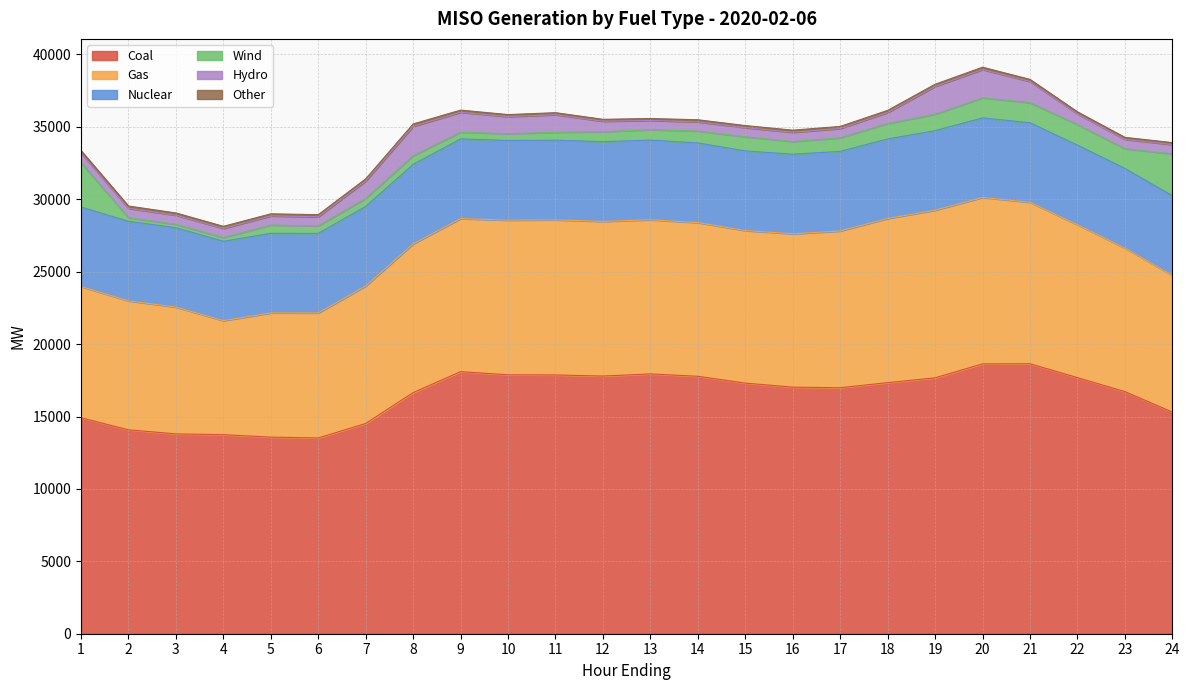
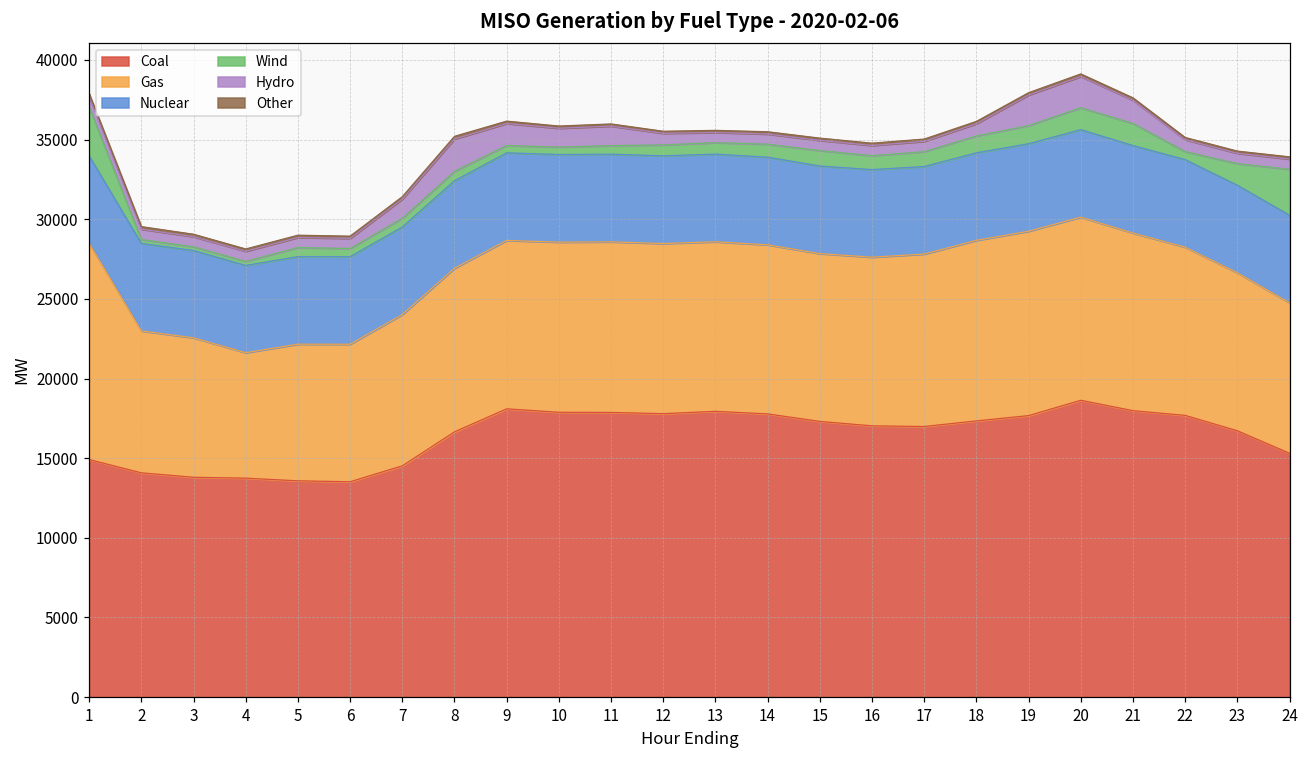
  {
    "Coal": {
      "1": 14900,
      "2": 14100,
      "3": 13800,
      "4": 13700,
      "5": 13600,
      "6": 13500,
      "7": 14500,
      "8": 16600,
      "9": 18100,
      "10": 17900,
      "11": 17900,
      "12": 17800,
      "13": 17900,
      "14": 17800,
      "15": 17300,
      "16": 17000,
      "17": 17000,
      "18": 17300,
      "19": 17700,
      "20": 18600,
-     "21": 18600,
+     "21": 18000,
      "22": 17700,
      "23": 16700,
      "24": 15300
    },
    "Gas": {
-     "1": 9100,
+     "1": 13600,
      "2": 8900,
      "3": 8800,
      "4": 7900,
      "5": 8600,
      "6": 8600,
      "7": 9500,
      "8": 10300,
      "9": 10600,
      "10": 10700,
      "11": 10700,
      "12": 10700,
      "13": 10600,
      "14": 10600,
      "15": 10500,
      "16": 10600,
      "17": 10800,
      "18": 11300,
      "19": 11600,
      "20": 11500,
      "21": 11100,
      "22": 10600,
      "23": 9900,
      "24": 9400
    },
    "Nuclear": {
      "1": 5500,
      "2": 5500,
      "3": 5500,
      "4": 5500,
      "5": 5500,
      "6": 5500,
      "7": 5500,
      "8": 5500,
      "9": 5500,
      "10": 5500,
      "11": 5500,
      "12": 5500,
      "13": 5500,
      "14": 5500,
      "15": 5500,
      "16": 5500,
      "17": 5500,
      "18": 5500,
      "19": 5500,
      "20": 5500,
      "21": 5500,
      "22": 5500,
      "23": 5500,
      "24": 5500
    },
    "Wind": {
      "1": 3100,
      "2": 200,
      "3": 200,
      "4": 300,
      "5": 600,
      "6": 500,
      "7": 500,
      "8": 600,
      "9": 500,
      "10": 500,
      "11": 500,
      "12": 700,
      "13": 700,
      "14": 800,
      "15": 1000,
      "16": 900,
      "17": 900,
      "18": 1100,
      "19": 1100,
      "20": 1400,
      "21": 1400,
-     "22": 1400,
+     "22": 500,
      "23": 1400,
      "24": 2900
    },
    "Hydro": {
      "1": 700
    },
    "Other": {
      "1": 200
    }
  }
